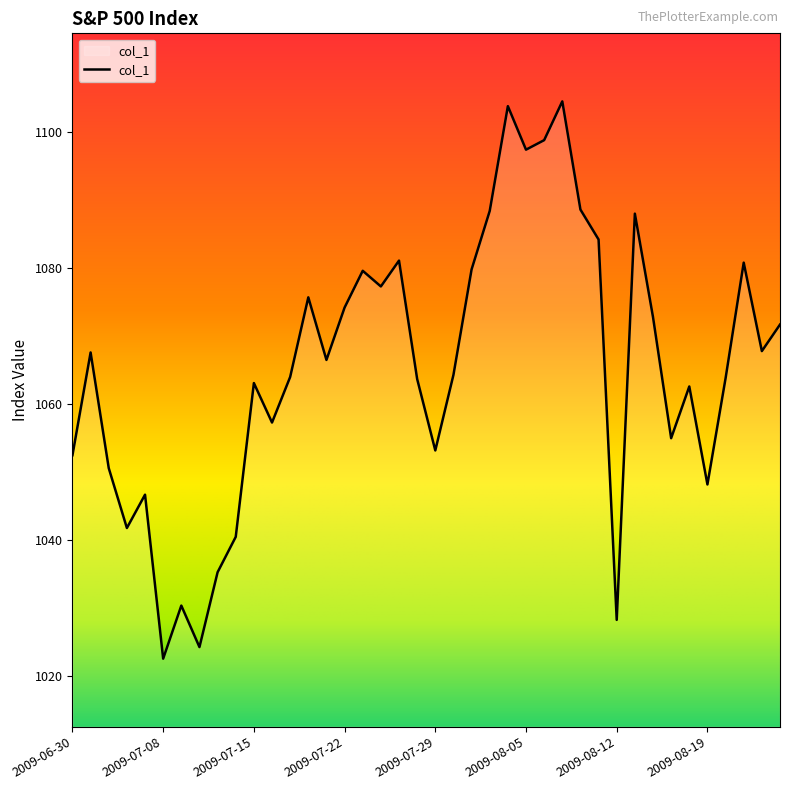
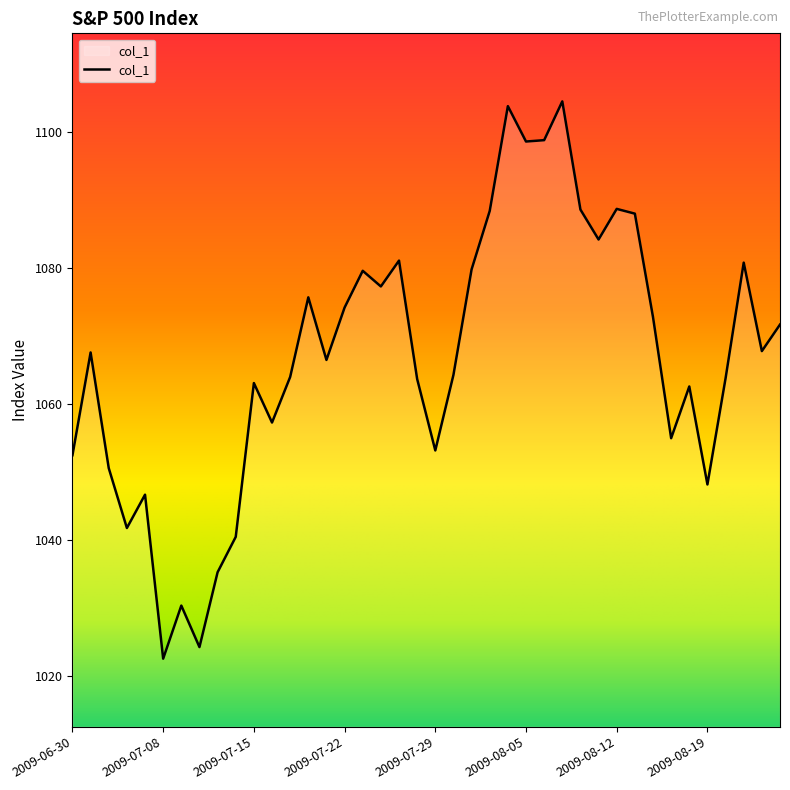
  {
    "2009-06-30": 1053,
    "2009-07-08": 1023,
    "2009-07-15": 1063,
    "2009-07-22": 1074,
    "2009-07-29": 1053,
-   "2009-08-05": 1097,
-   "2009-08-12": 1028,
+   "2009-08-05": 1099,
+   "2009-08-12": 1089,
    "2009-08-19": 1048
  }
